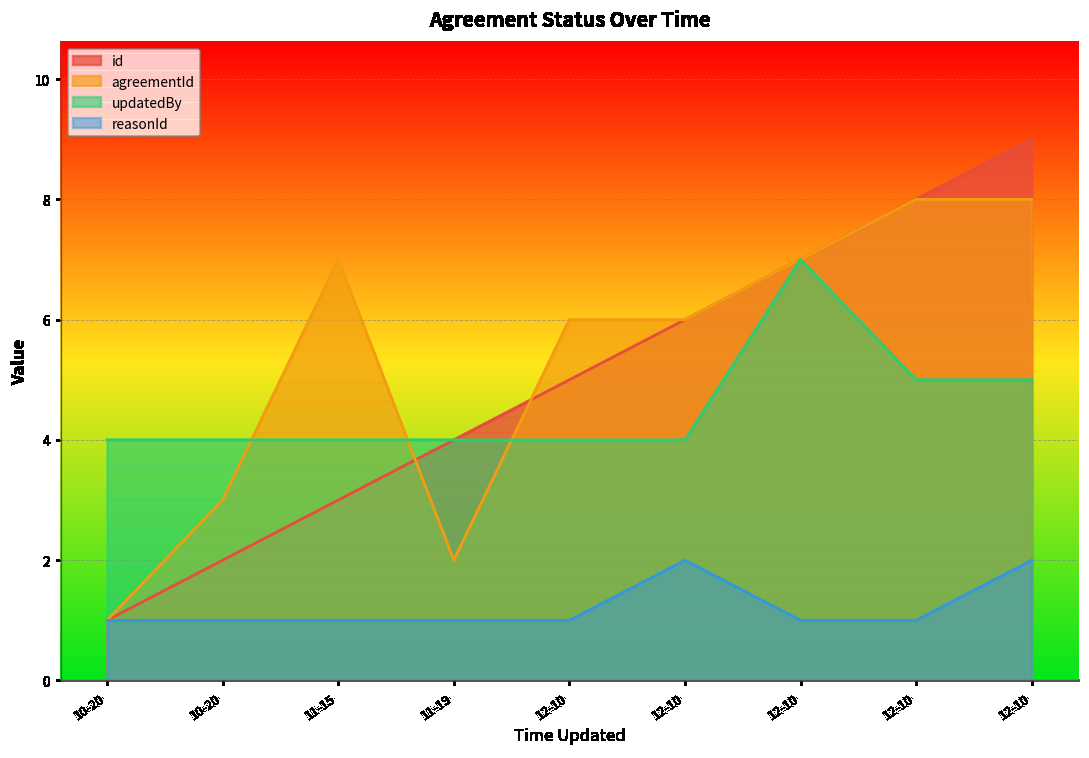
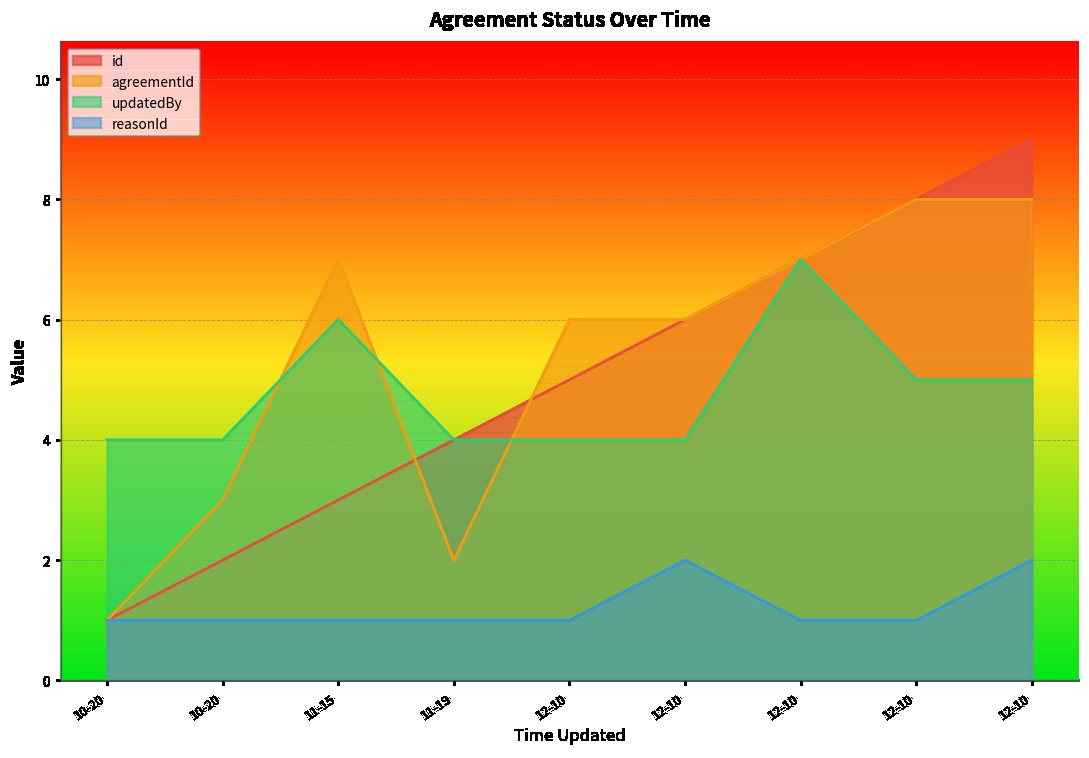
  {
    "id": {
      "11-15": 3
    },
    "agreementId": {
      "11-15": 7,
      "11-19": 2
    },
    "updatedBy": {
-     "11-15": 4
+     "11-15": 6
    },
    "reasonId": {
      "11-15": 1,
      "11-19": 1
    }
  }
